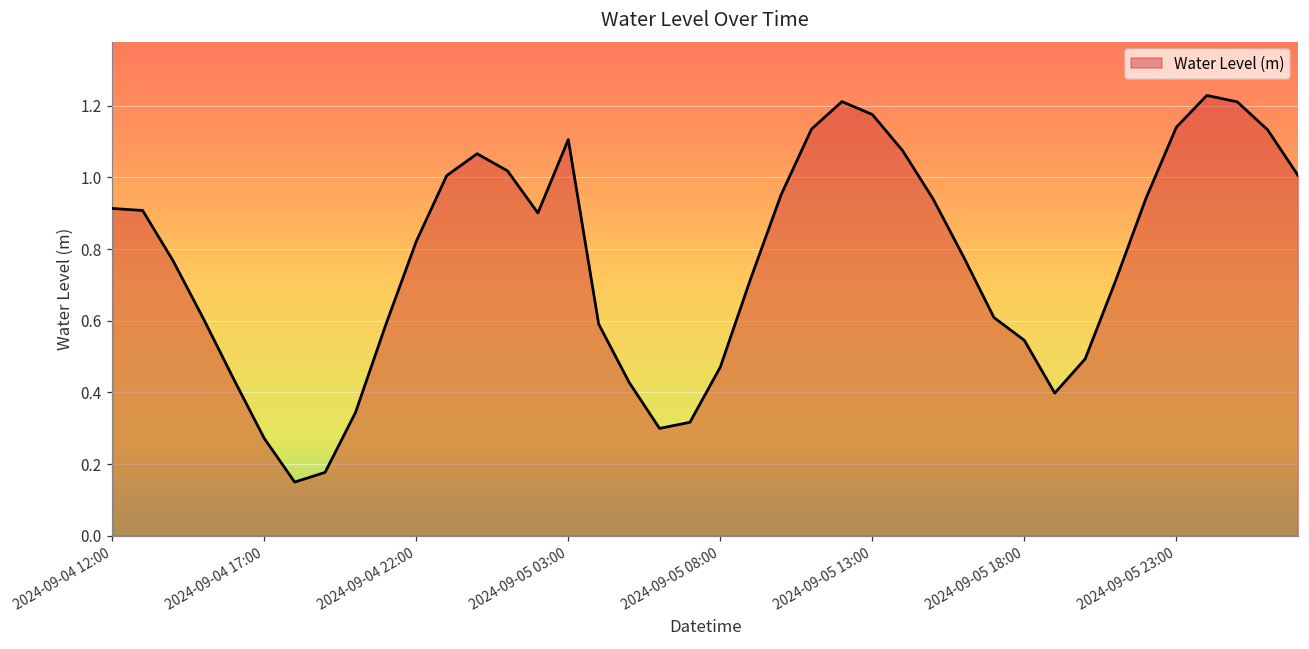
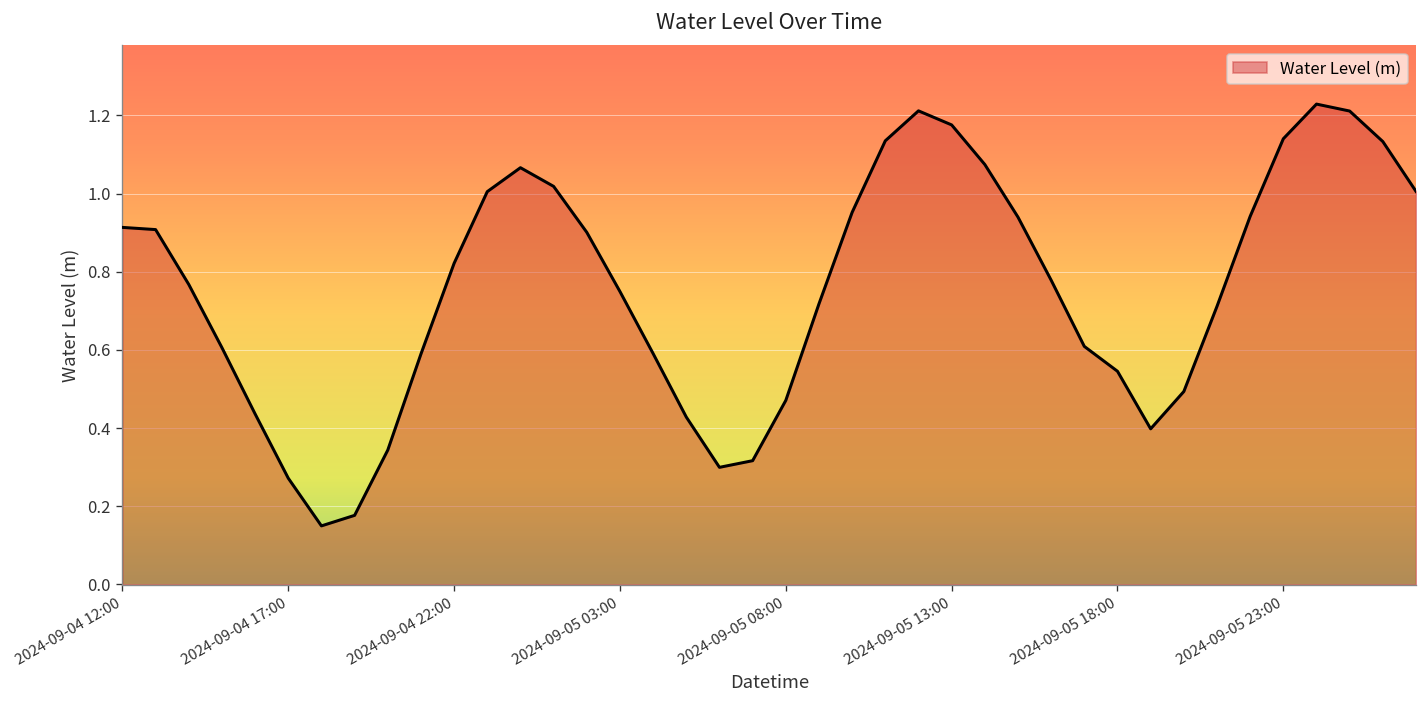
  {
    "2024-09-04 12:00": 0.91,
    "2024-09-04 17:00": 0.27,
    "2024-09-04 22:00": 0.82,
-   "2024-09-05 03:00": 1.11,
+   "2024-09-05 03:00": 0.75,
    "2024-09-05 08:00": 0.47,
    "2024-09-05 13:00": 1.18,
    "2024-09-05 18:00": 0.55,
    "2024-09-05 23:00": 1.14
  }
